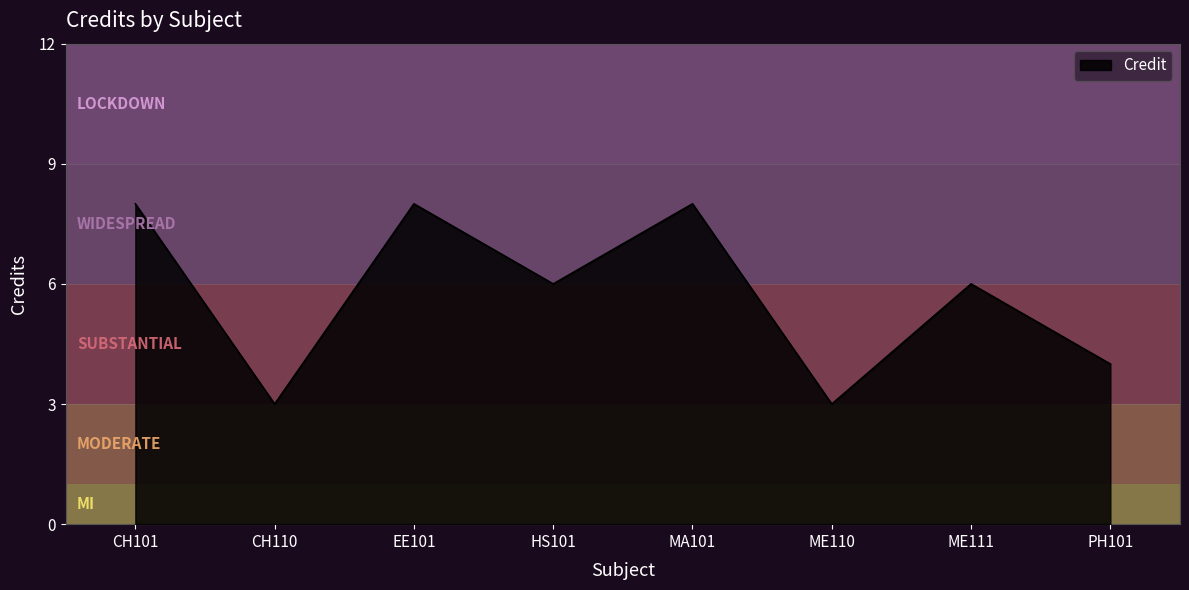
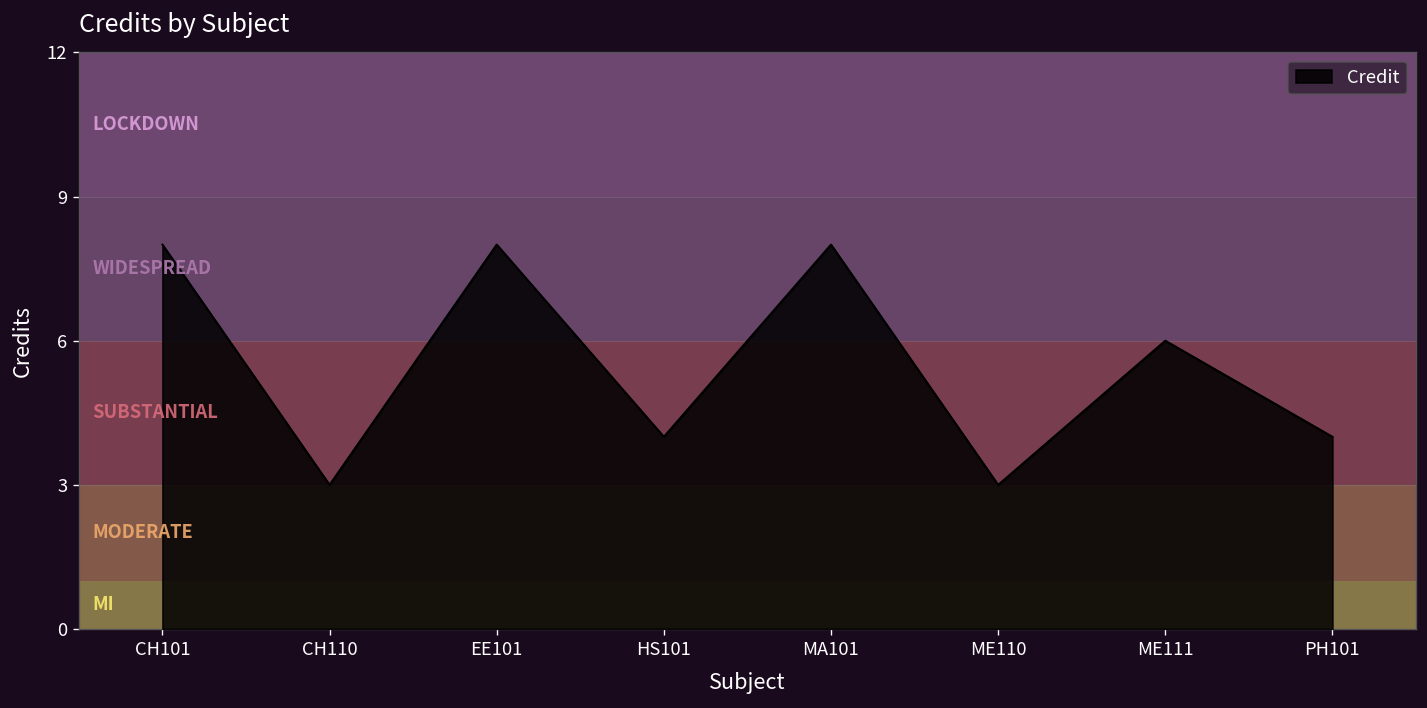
  {
    "CH101": 8,
    "CH110": 3,
    "EE101": 8,
-   "HS101": 6,
+   "HS101": 4,
    "MA101": 8,
    "ME110": 3,
    "ME111": 6,
    "PH101": 4
  }
